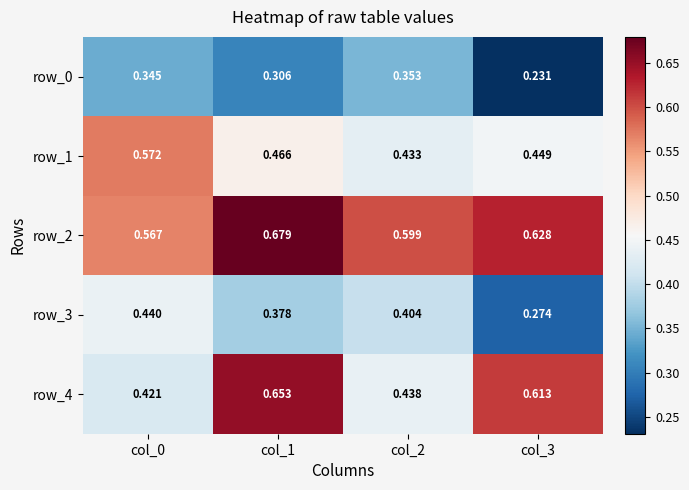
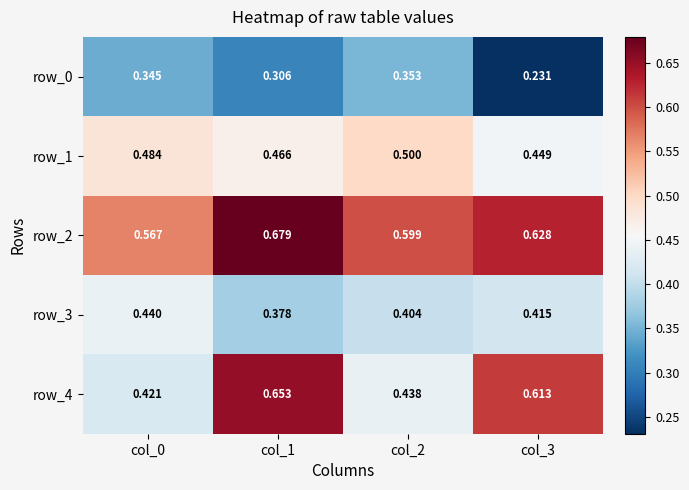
  {
    "row_0": {
      "col_0": 0.345,
      "col_1": 0.306,
      "col_2": 0.353,
      "col_3": 0.231
    },
    "row_1": {
-     "col_0": 0.572,
+     "col_0": 0.484,
      "col_1": 0.466,
-     "col_2": 0.433,
+     "col_2": 0.500,
      "col_3": 0.449
    },
    "row_2": {
      "col_0": 0.567,
      "col_1": 0.679,
      "col_2": 0.599,
      "col_3": 0.628
    },
    "row_3": {
      "col_0": 0.440,
      "col_1": 0.378,
      "col_2": 0.404,
-     "col_3": 0.274
+     "col_3": 0.415
    },
    "row_4": {
      "col_0": 0.421,
      "col_1": 0.653,
      "col_2": 0.438,
      "col_3": 0.613
    }
  }
